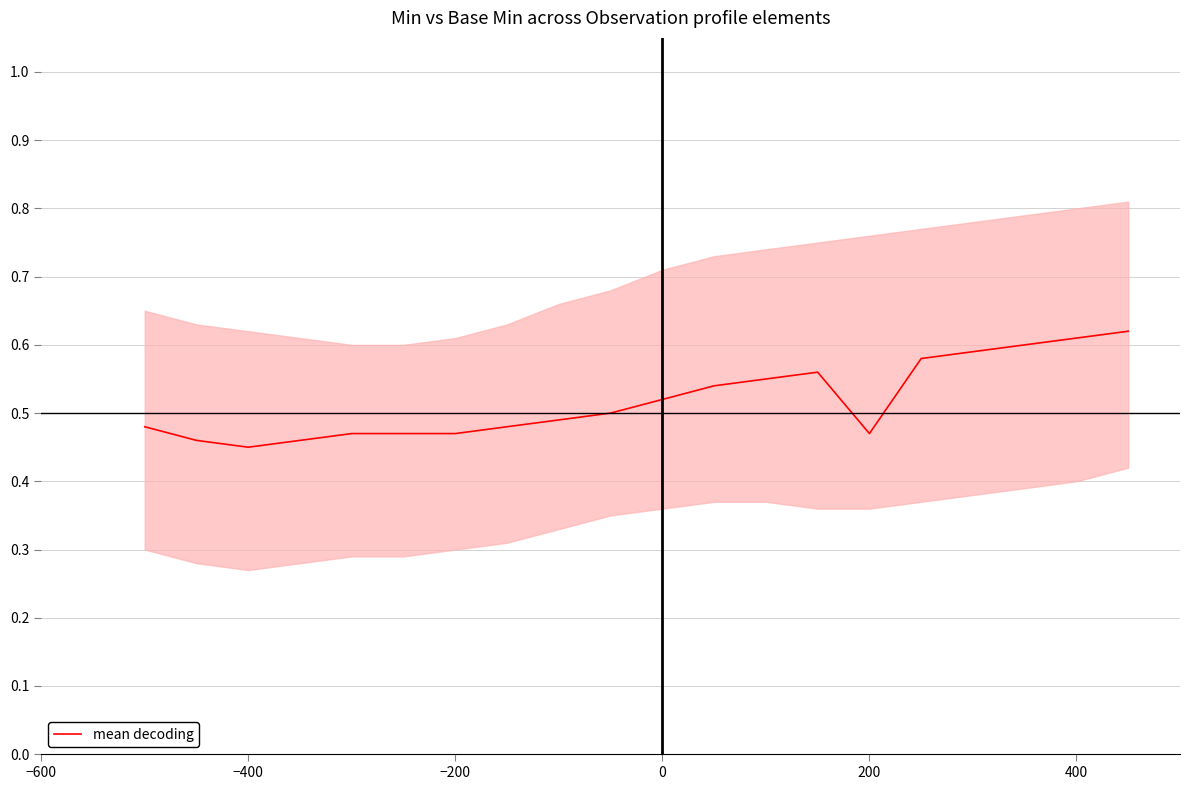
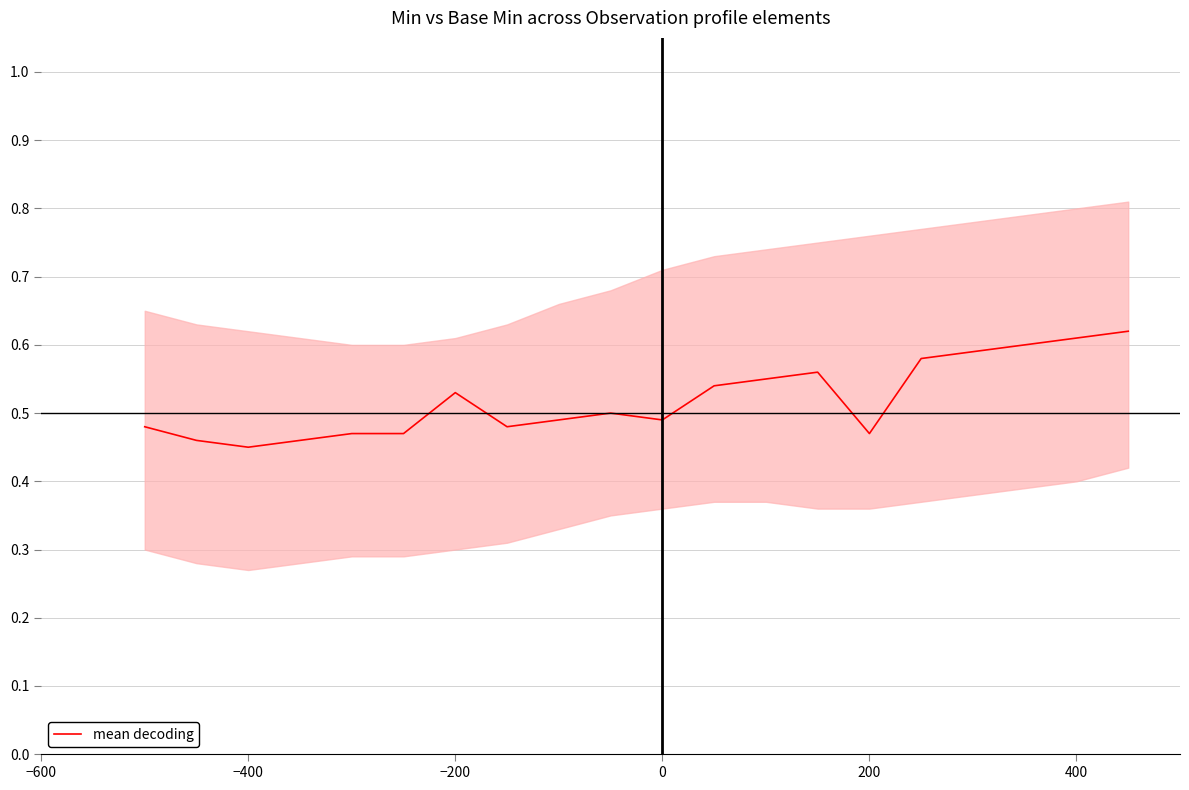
  {
    "mean decoding": {
      "−400": 0.45,
-     "−200": 0.47,
-     "0": 0.52,
+     "−200": 0.53,
+     "0": 0.49,
      "200": 0.47,
      "400": 0.61
    }
  }
